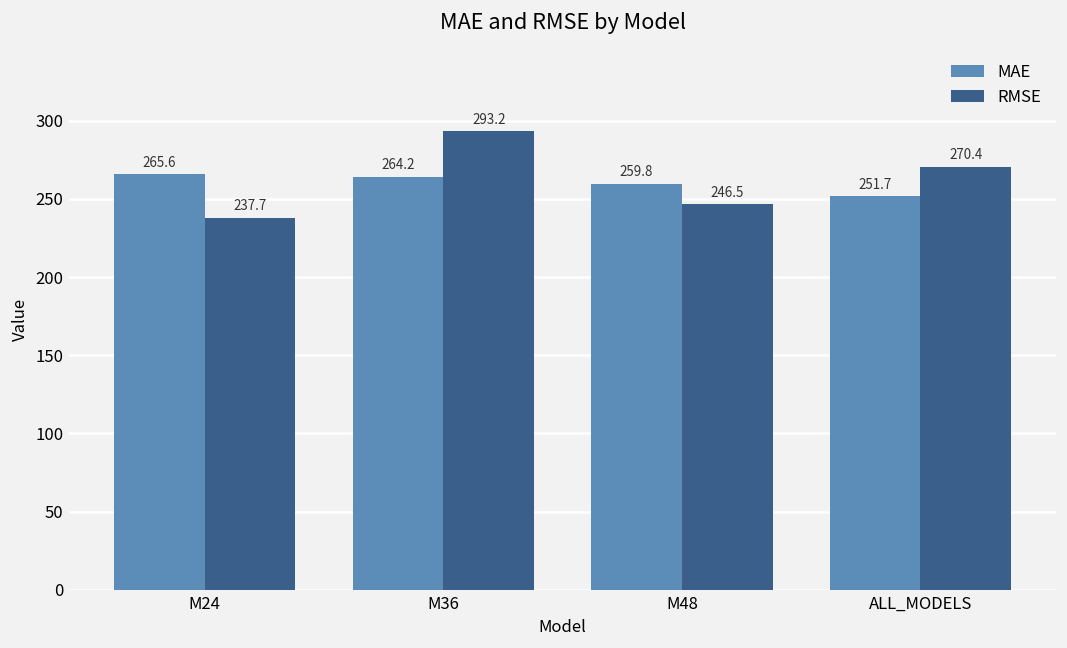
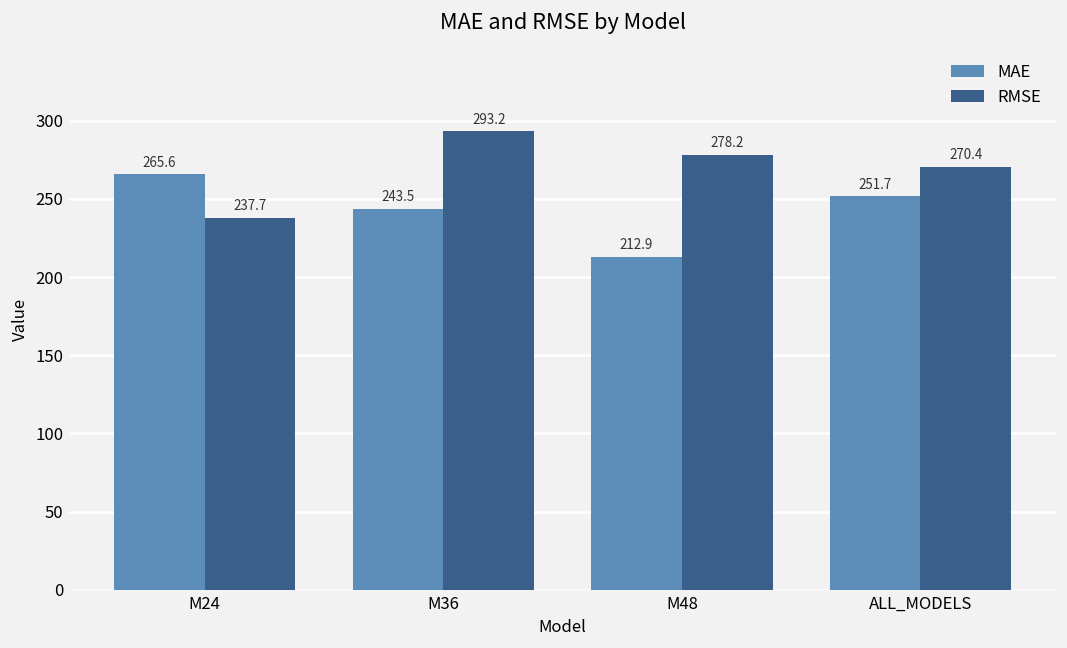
  {
    "MAE": {
      "M24": 265.6,
-     "M36": 264.2,
-     "M48": 259.8,
+     "M36": 243.5,
+     "M48": 212.9,
      "ALL_MODELS": 251.7
    },
    "RMSE": {
      "M24": 237.7,
      "M36": 293.2,
-     "M48": 246.5,
+     "M48": 278.2,
      "ALL_MODELS": 270.4
    }
  }
